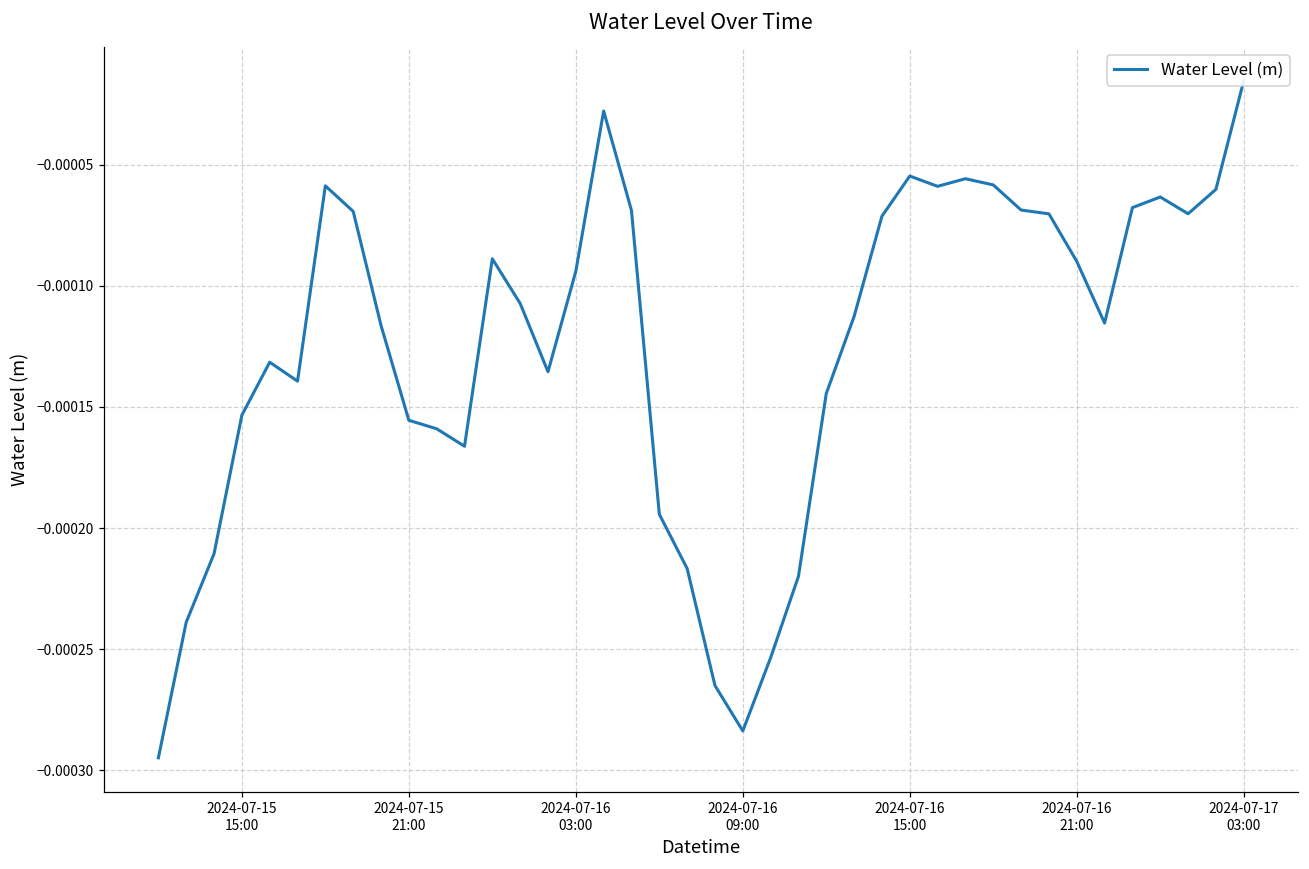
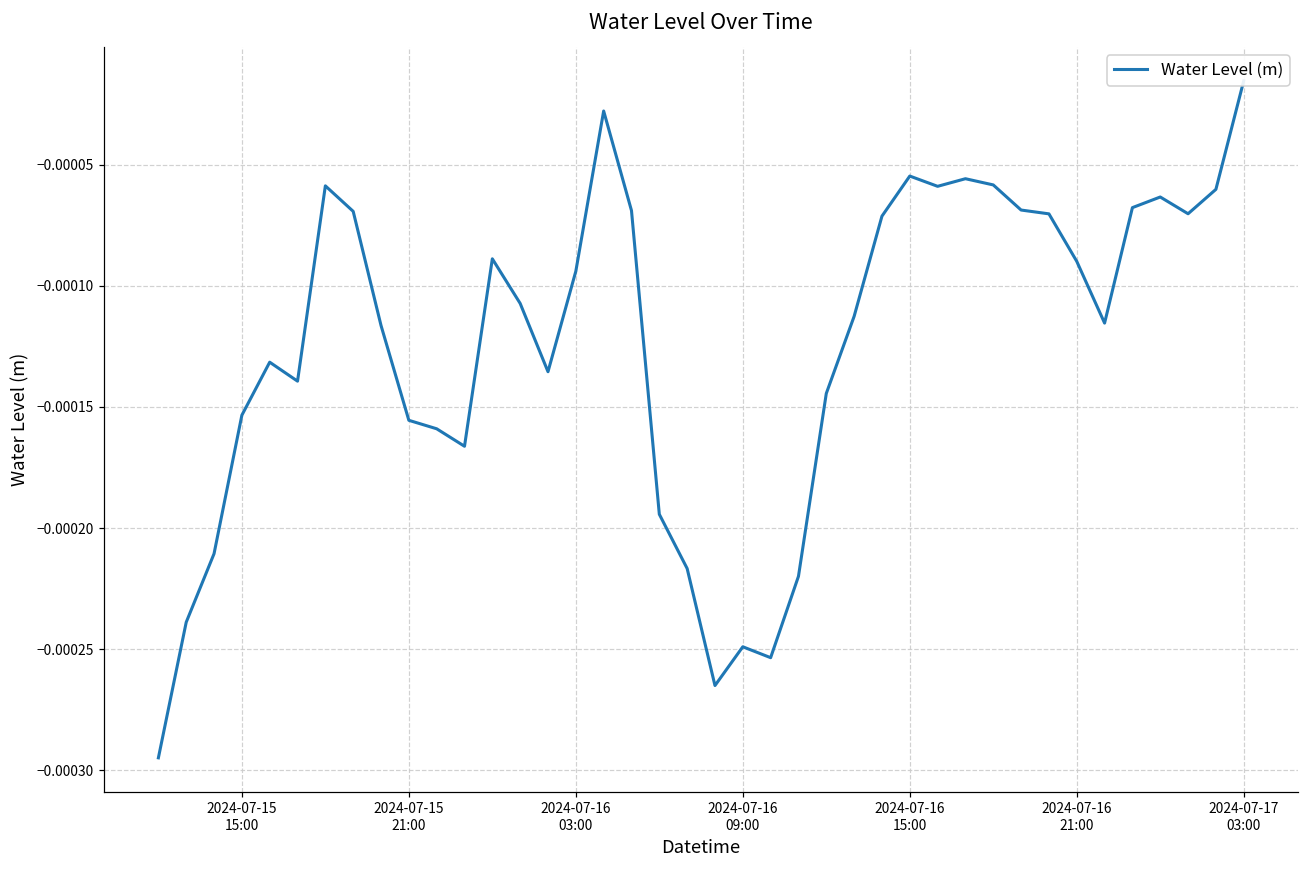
  {
    "2024-07-15 15:00": -0.000153,
    "2024-07-15 21:00": -0.000156,
    "2024-07-16 03:00": -0.000094,
-   "2024-07-16 09:00": -0.000284,
+   "2024-07-16 09:00": -0.000249,
    "2024-07-16 15:00": -0.000055,
    "2024-07-16 21:00": -0.000090
  }
